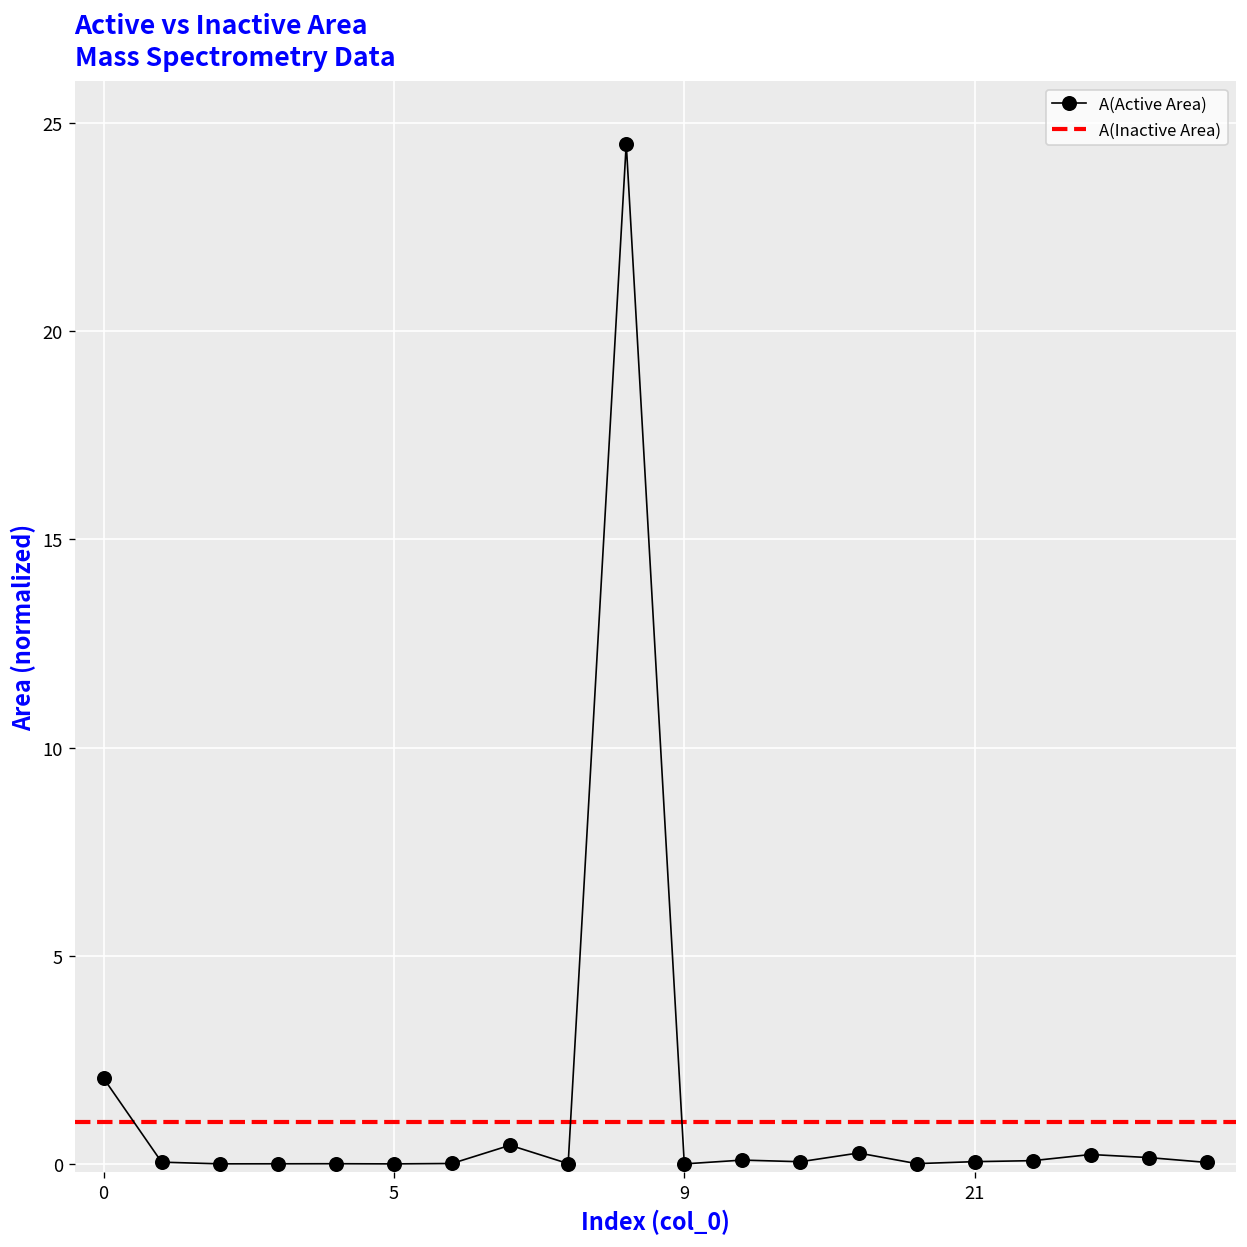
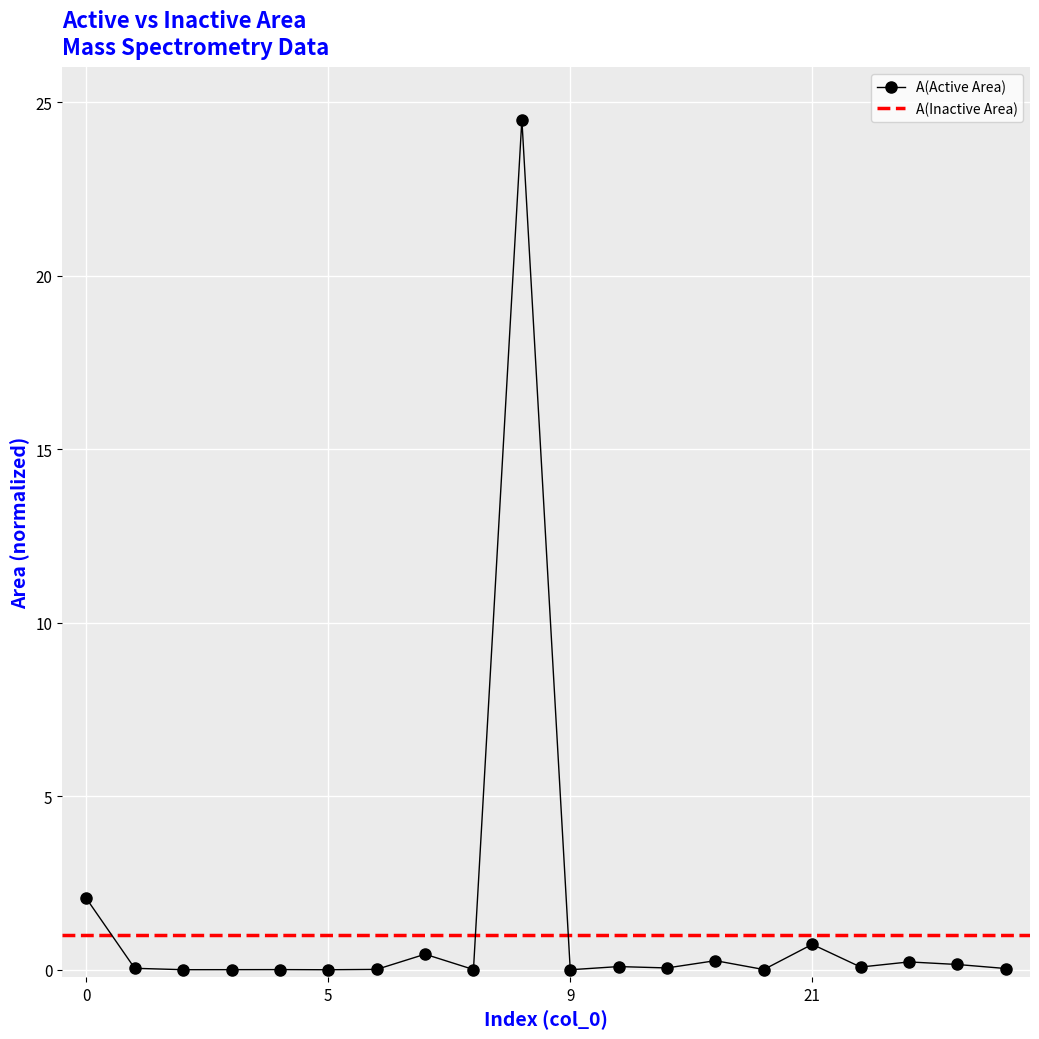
  {
    "0": 2.1,
    "5": 0.0,
-   "21": 0.1
+   "21": 0.7
  }
